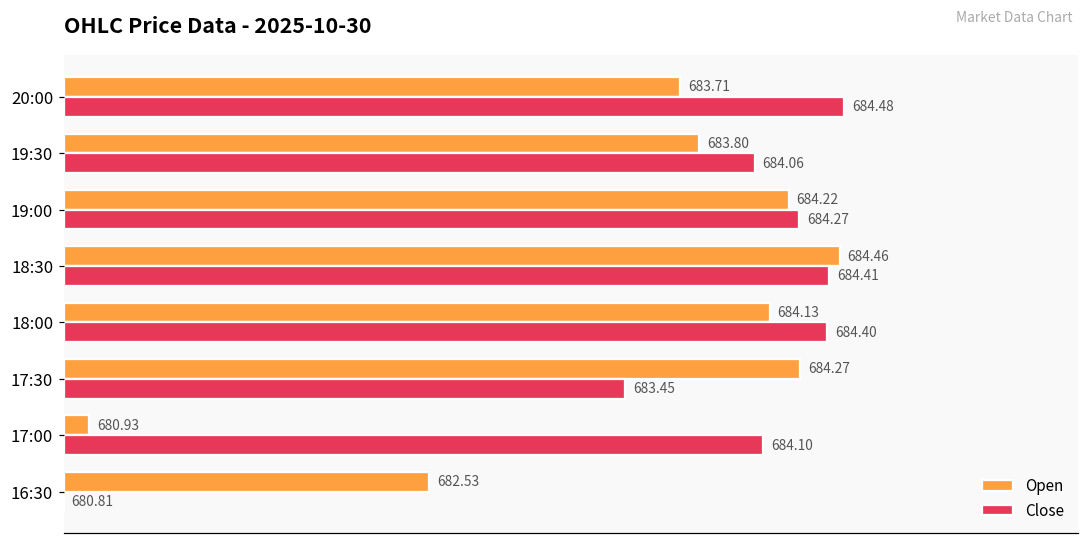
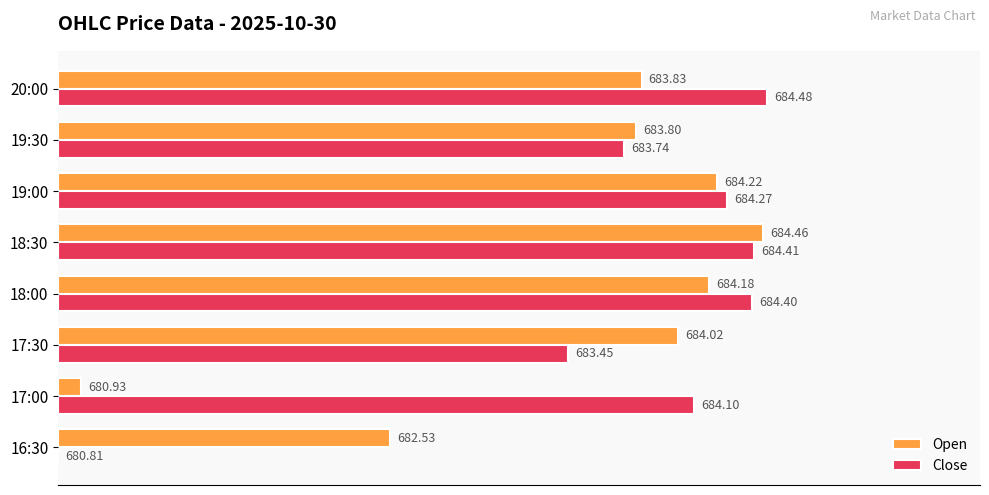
  {
    "Open": {
-     "20:00": 683.71,
-     "18:00": 684.13,
-     "17:30": 684.27
+     "20:00": 683.83,
+     "18:00": 684.18,
+     "17:30": 684.02
    },
    "Close": {
-     "19:30": 684.06
+     "19:30": 683.74
    }
  }
